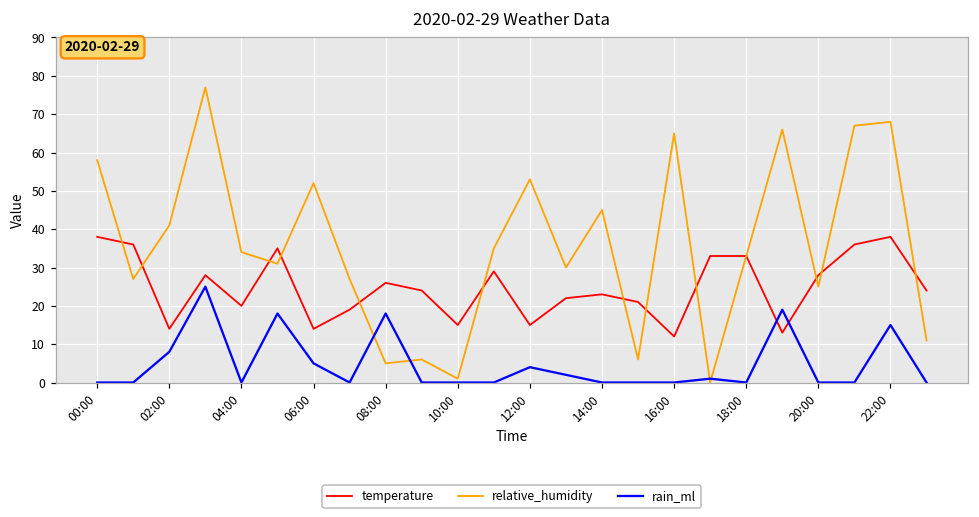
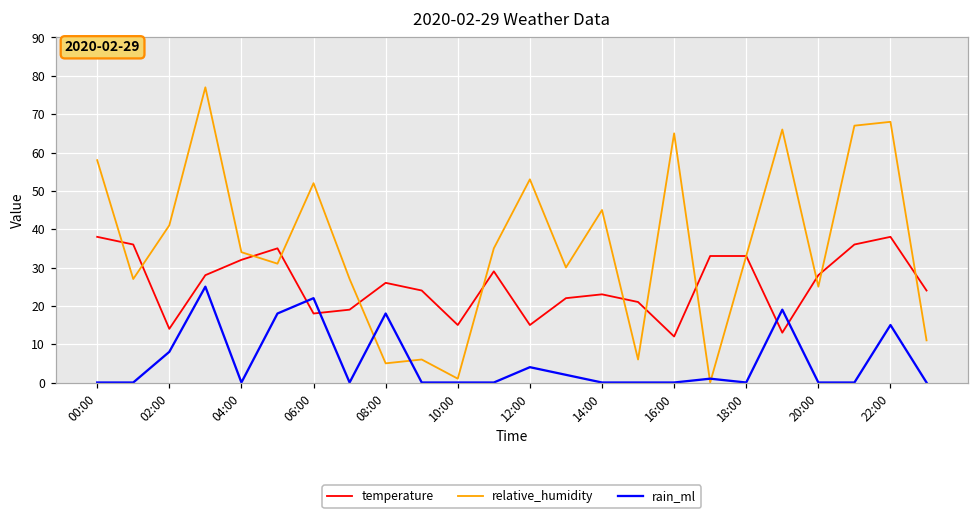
  {
    "temperature": {
      "00:00": 38,
      "02:00": 14,
-     "04:00": 20,
-     "06:00": 14,
+     "04:00": 32,
+     "06:00": 18,
      "08:00": 26,
      "10:00": 15,
      "12:00": 15,
      "14:00": 23,
      "16:00": 12,
      "20:00": 28,
      "22:00": 38
    },
    "relative_humidity": {
      "00:00": 58,
      "02:00": 41,
      "04:00": 34,
      "06:00": 52,
      "08:00": 5,
      "10:00": 1,
      "12:00": 53,
      "14:00": 45,
      "16:00": 65,
      "20:00": 25,
      "22:00": 68
    },
    "rain_ml": {
      "00:00": 0,
      "02:00": 8,
      "04:00": 0,
-     "06:00": 5,
+     "06:00": 22,
      "08:00": 18,
      "10:00": 0,
      "12:00": 4,
      "14:00": 0,
      "16:00": 0,
      "18:00": 0,
      "20:00": 0,
      "22:00": 15
    }
  }
